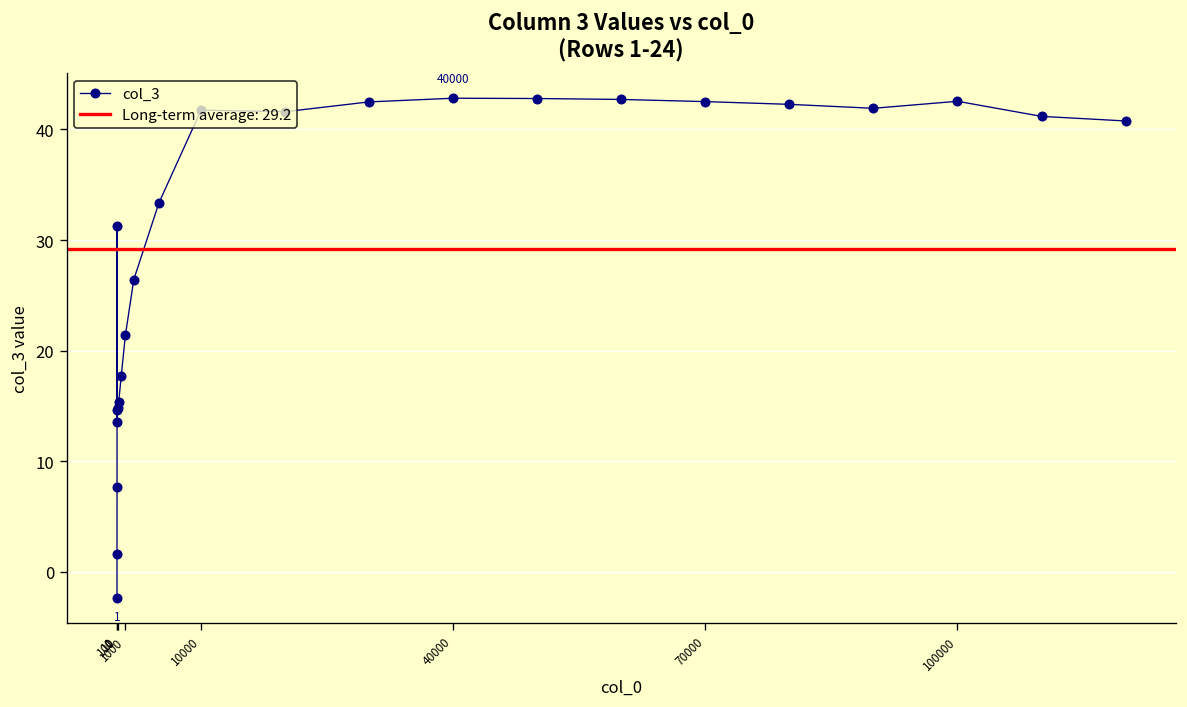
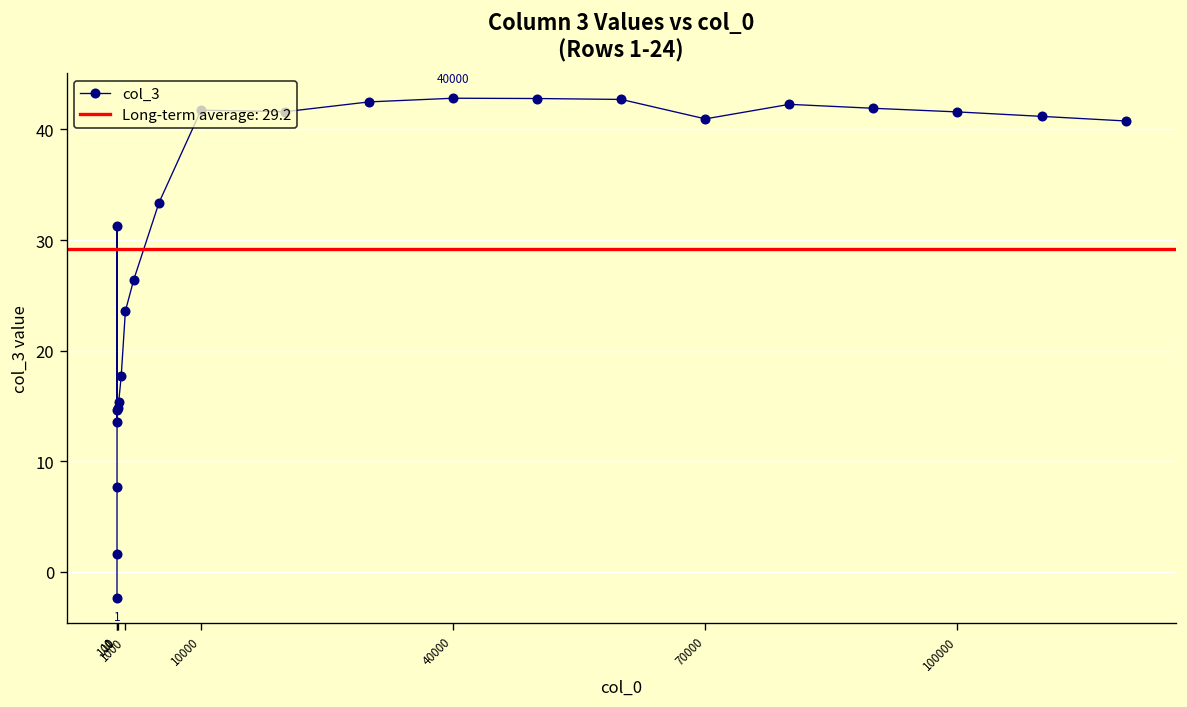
  {
    "10": 31,
    "100": 15,
-   "1000": 21,
-   "70000": 43,
-   "100000": 43
+   "1000": 24,
+   "70000": 41,
+   "100000": 42
  }
